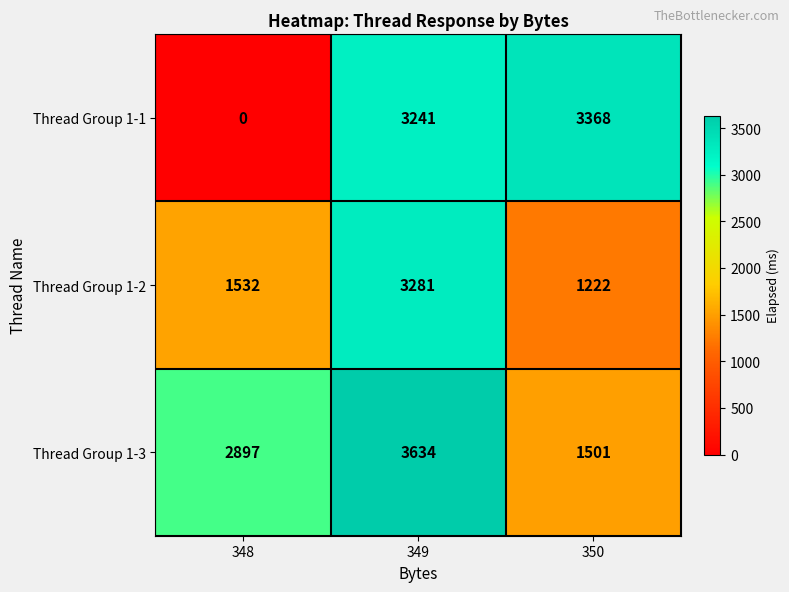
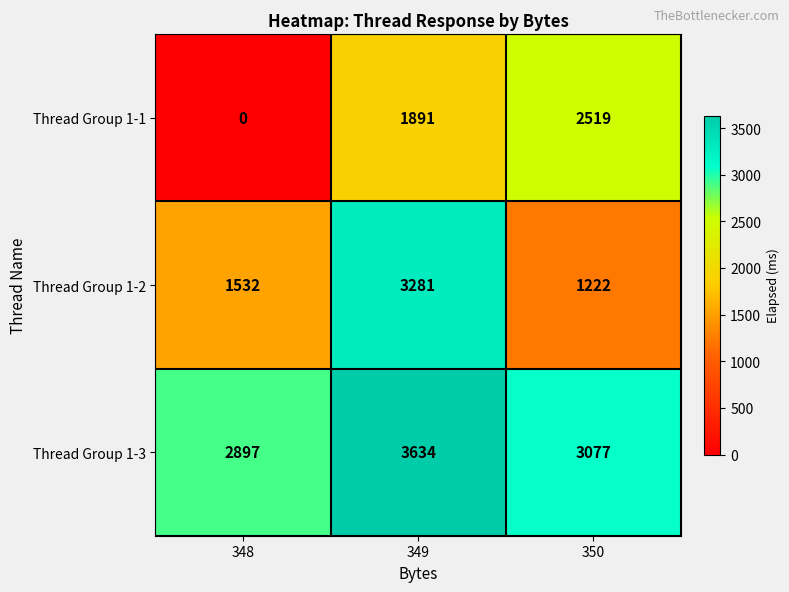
  {
    "Thread Group 1-1": {
      "348": 0,
-     "349": 3241,
-     "350": 3368
+     "349": 1891,
+     "350": 2519
    },
    "Thread Group 1-2": {
      "348": 1532,
      "349": 3281,
      "350": 1222
    },
    "Thread Group 1-3": {
      "348": 2897,
      "349": 3634,
-     "350": 1501
+     "350": 3077
    }
  }
